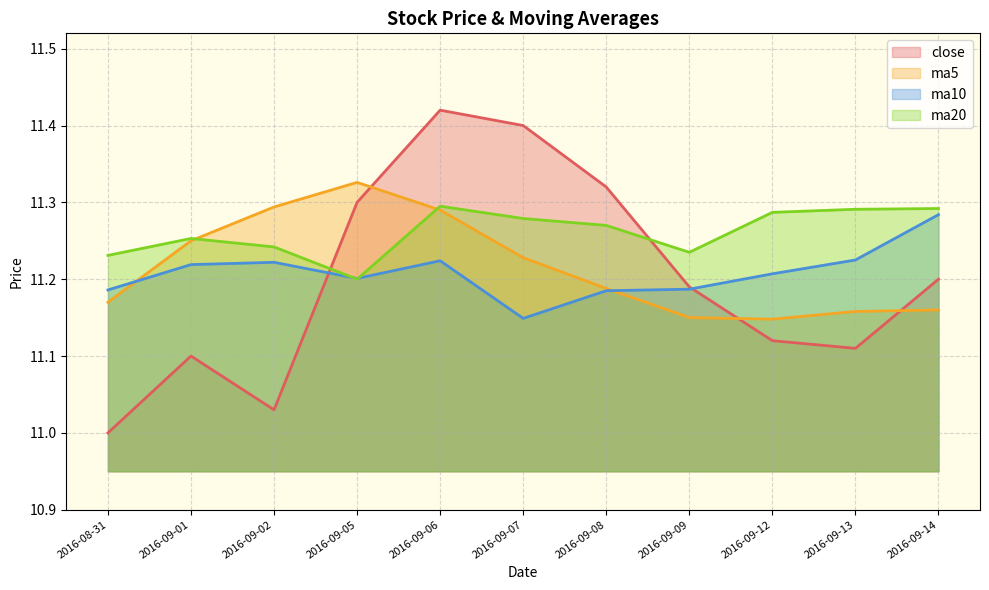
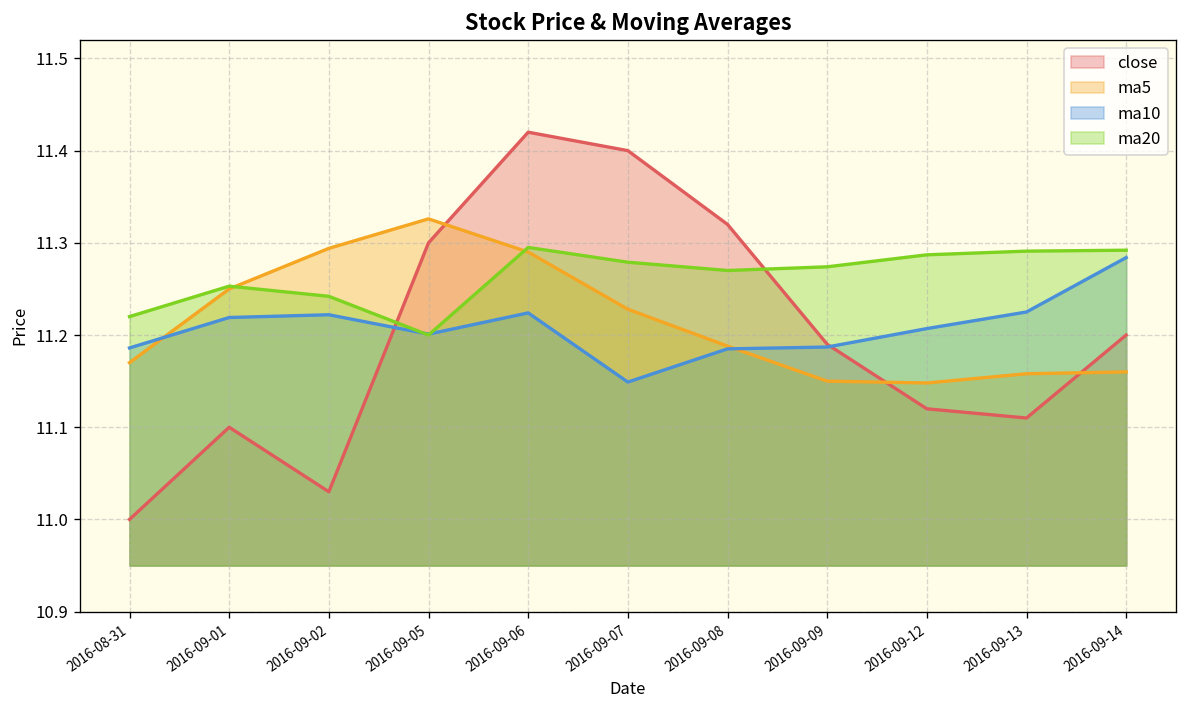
  {
    "ma10": {
      "2016-08-31": 11.19,
      "2016-09-01": 11.22,
      "2016-09-02": 11.22,
      "2016-09-06": 11.22,
      "2016-09-07": 11.15,
      "2016-09-12": 11.21,
      "2016-09-13": 11.23,
      "2016-09-14": 11.28
    },
    "ma20": {
-     "2016-08-31": 11.23,
+     "2016-08-31": 11.22,
      "2016-09-02": 11.24,
      "2016-09-06": 11.30,
      "2016-09-07": 11.28,
      "2016-09-08": 11.27,
-     "2016-09-09": 11.24,
+     "2016-09-09": 11.27,
      "2016-09-12": 11.29,
      "2016-09-13": 11.29,
      "2016-09-14": 11.29
    }
  }
